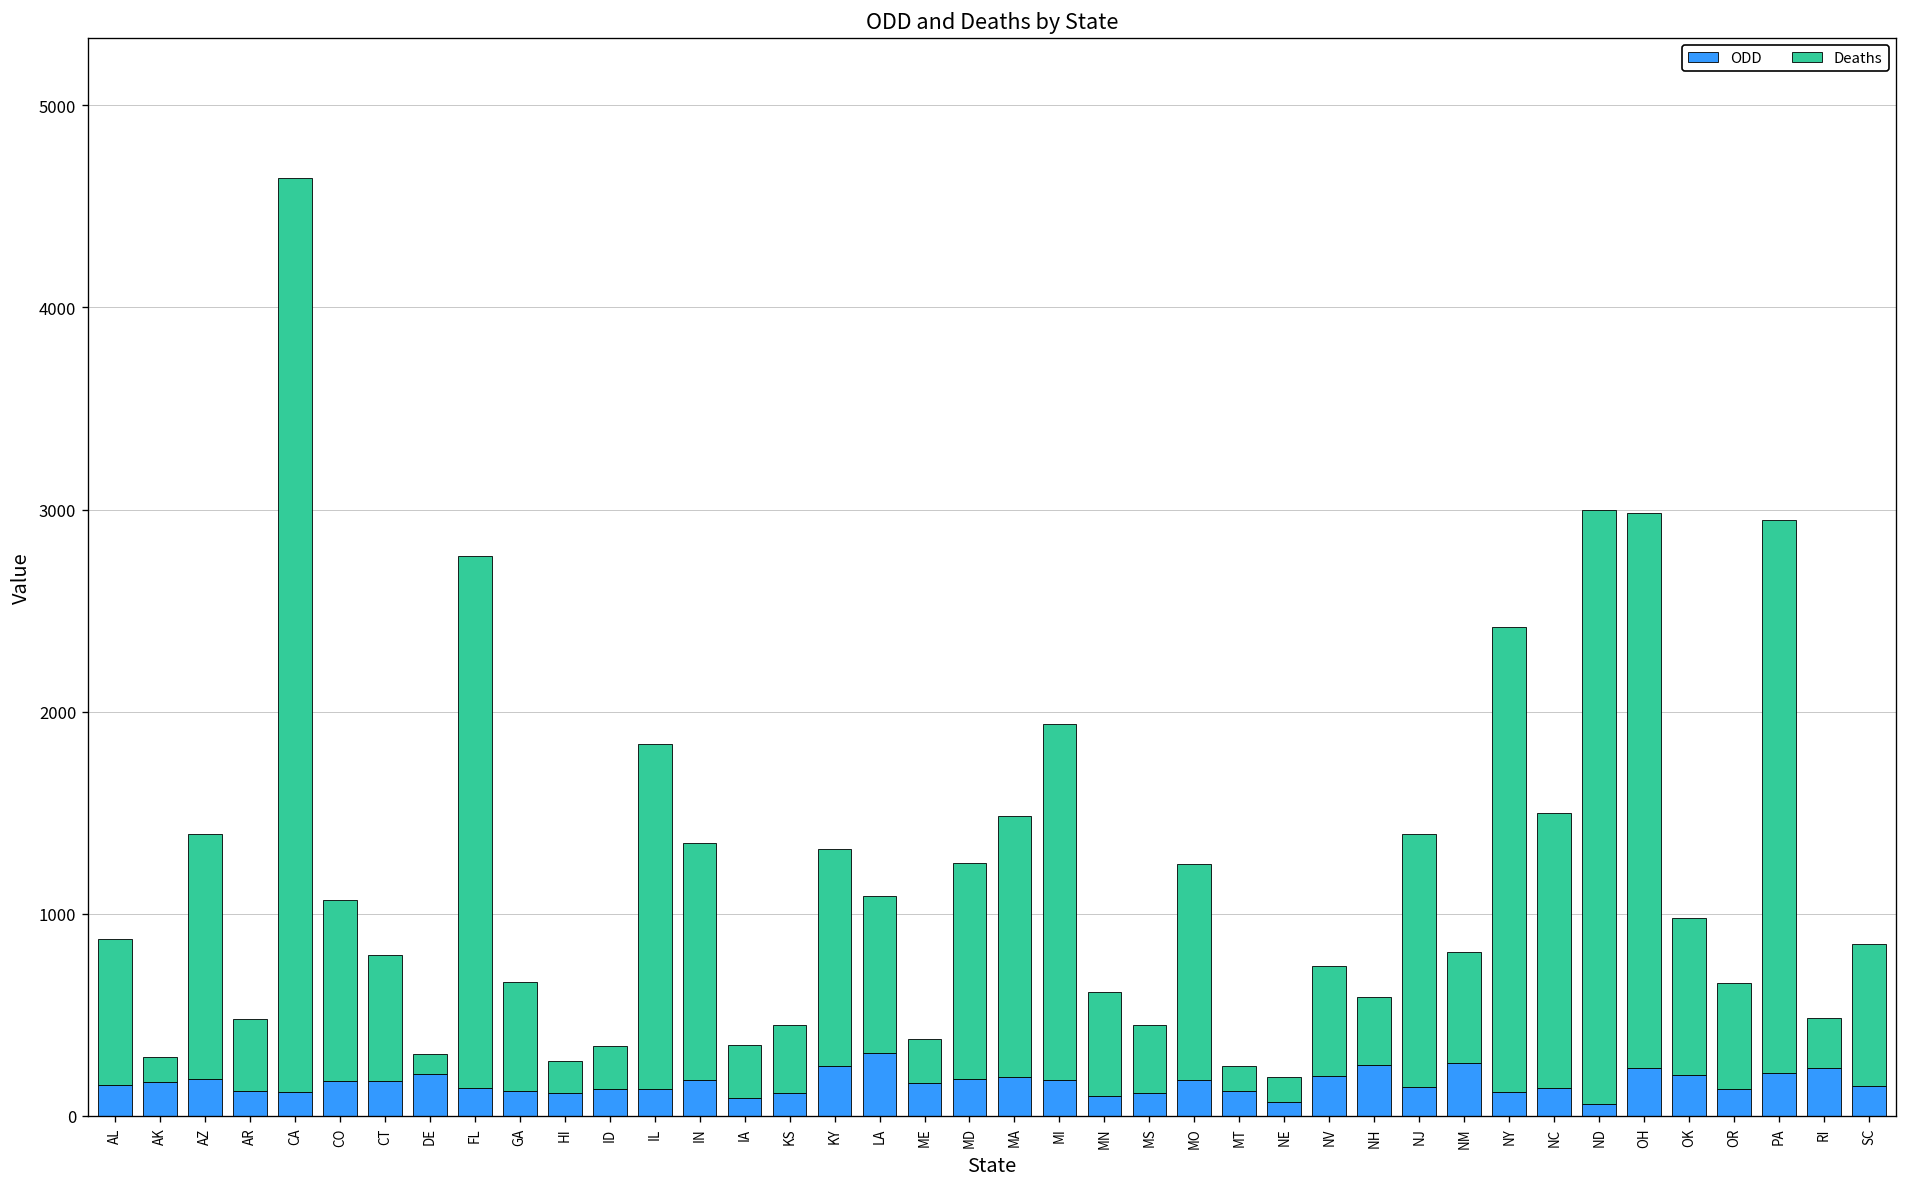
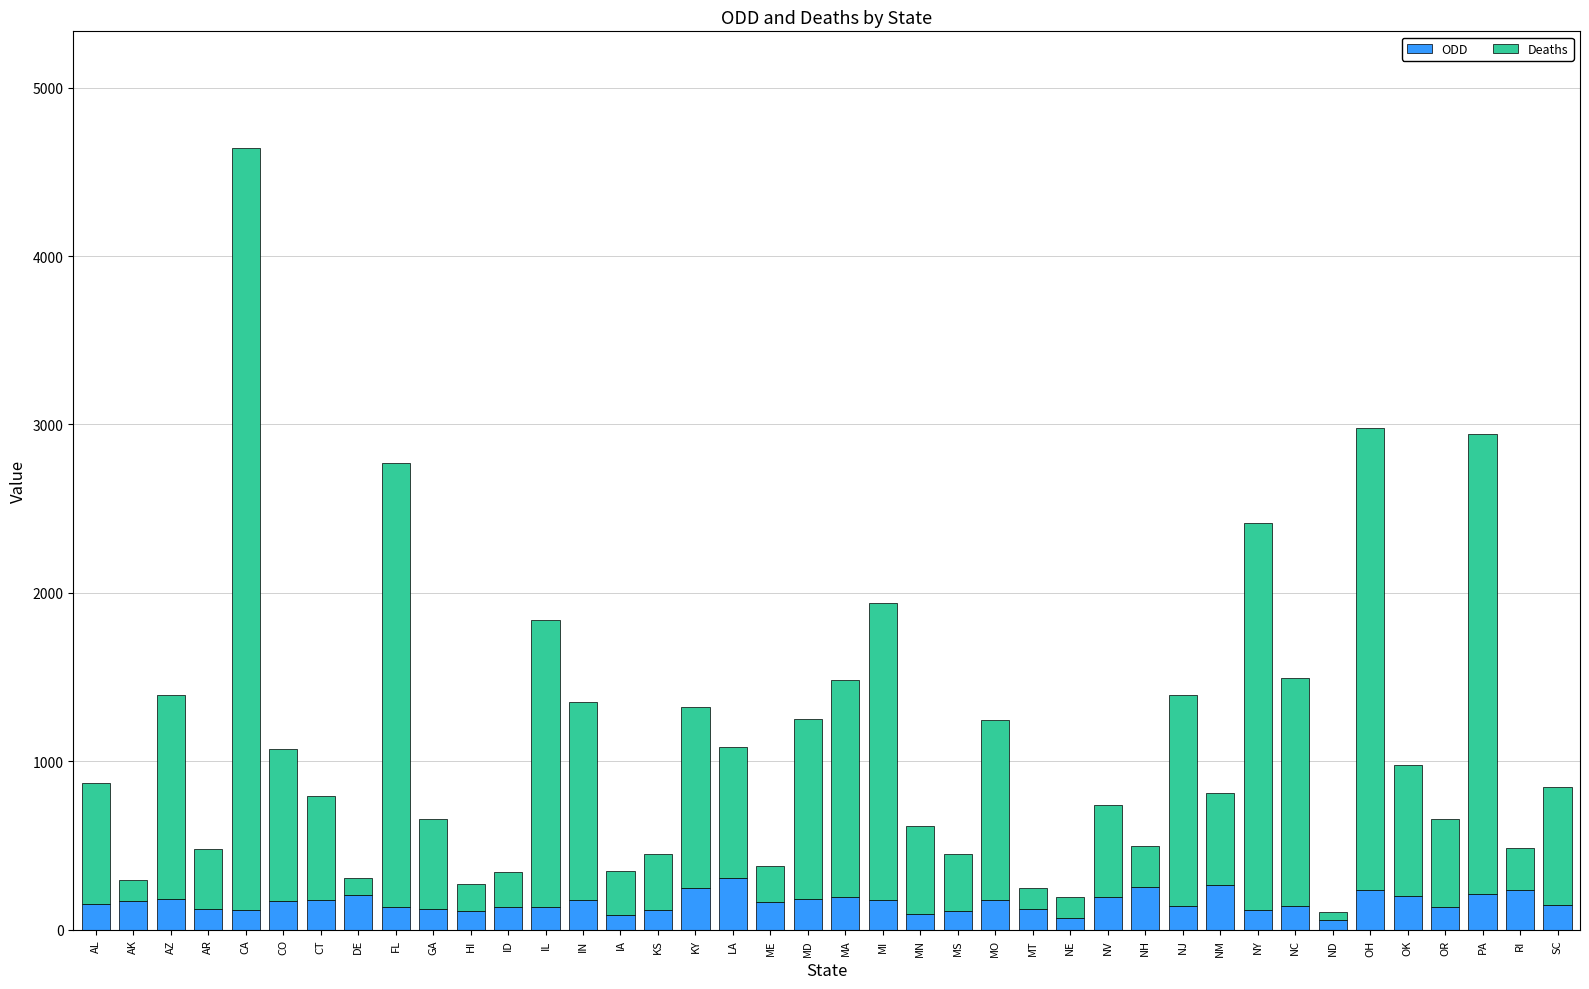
  {
    "ODD": {
      "AL": 150,
      "AK": 170,
      "AZ": 180,
      "AR": 120,
      "CA": 120,
      "CO": 170,
      "CT": 170,
      "DE": 200,
      "FL": 130,
      "GA": 120,
      "HI": 110,
      "ID": 130,
      "IL": 130,
      "IN": 180,
      "IA": 90,
      "KS": 110,
      "KY": 250,
      "LA": 310,
      "ME": 160,
      "MD": 180,
      "MA": 190,
      "MI": 180,
      "MN": 100,
      "MS": 110,
      "MO": 180,
      "MT": 120,
      "NE": 70,
      "NV": 200,
      "NH": 250,
      "NJ": 140,
      "NM": 260,
      "NY": 120,
      "NC": 140,
      "ND": 60,
      "OH": 240,
      "OK": 200,
      "OR": 130,
      "PA": 210,
      "RI": 230,
      "SC": 150
    },
    "Deaths": {
      "AL": 720,
      "AK": 120,
      "AZ": 1210,
      "AR": 360,
      "CA": 4520,
      "CO": 900,
      "CT": 620,
      "DE": 100,
      "FL": 2630,
      "GA": 540,
      "HI": 160,
      "ID": 210,
      "IL": 1710,
      "IN": 1170,
      "IA": 260,
      "KS": 330,
      "KY": 1080,
      "LA": 780,
      "ME": 220,
      "MD": 1070,
      "MA": 1290,
      "MI": 1760,
      "MN": 520,
      "MS": 340,
      "MO": 1070,
      "MT": 130,
      "NE": 130,
      "NV": 550,
-     "NH": 330,
+     "NH": 250,
      "NJ": 1250,
      "NM": 550,
      "NY": 2300,
      "NC": 1360,
-     "ND": 2940,
+     "ND": 40,
      "OH": 2740,
      "OK": 780,
      "OR": 520,
      "PA": 2730,
      "RI": 250,
      "SC": 700
    }
  }
